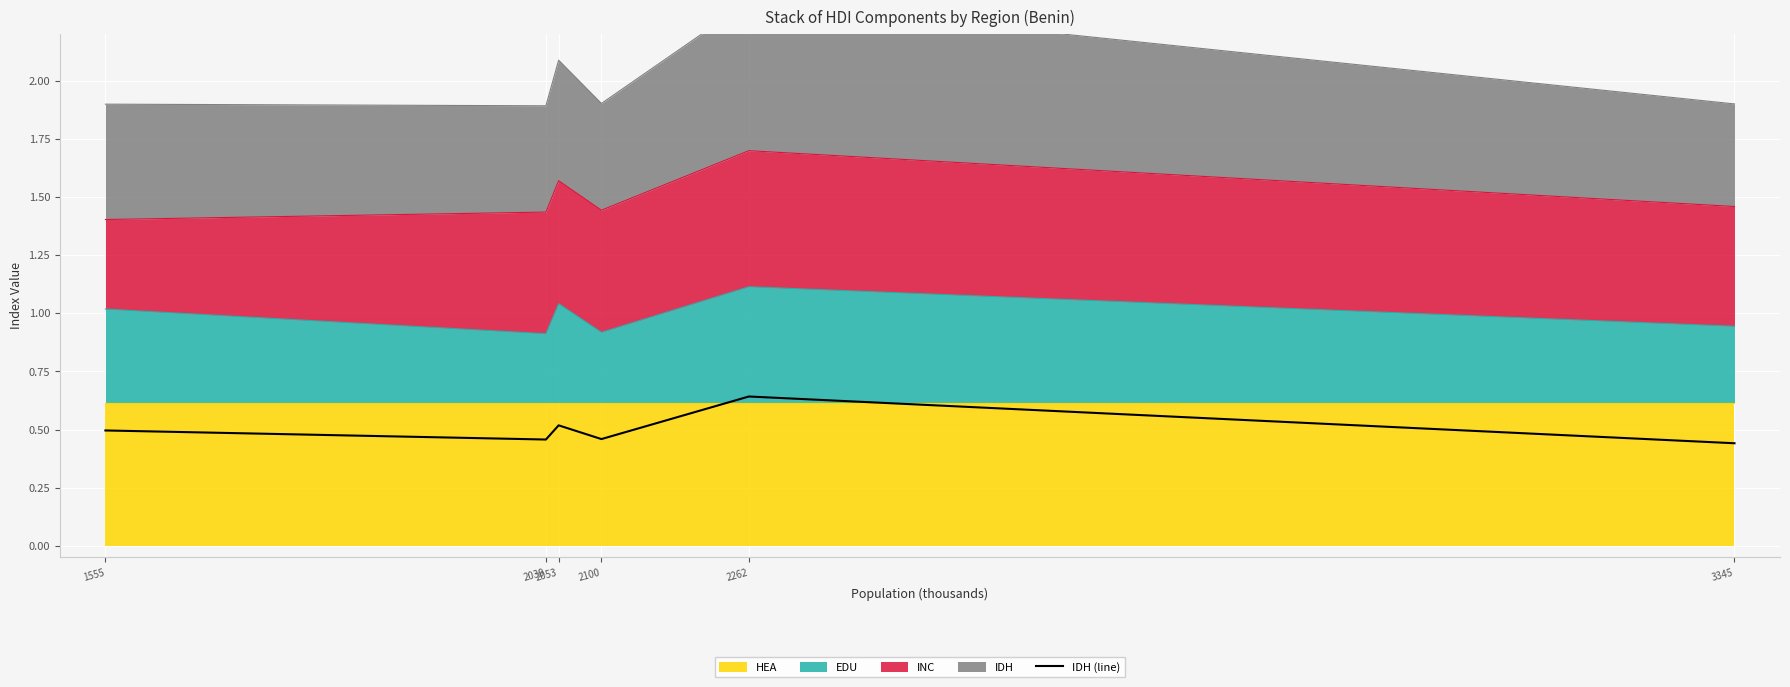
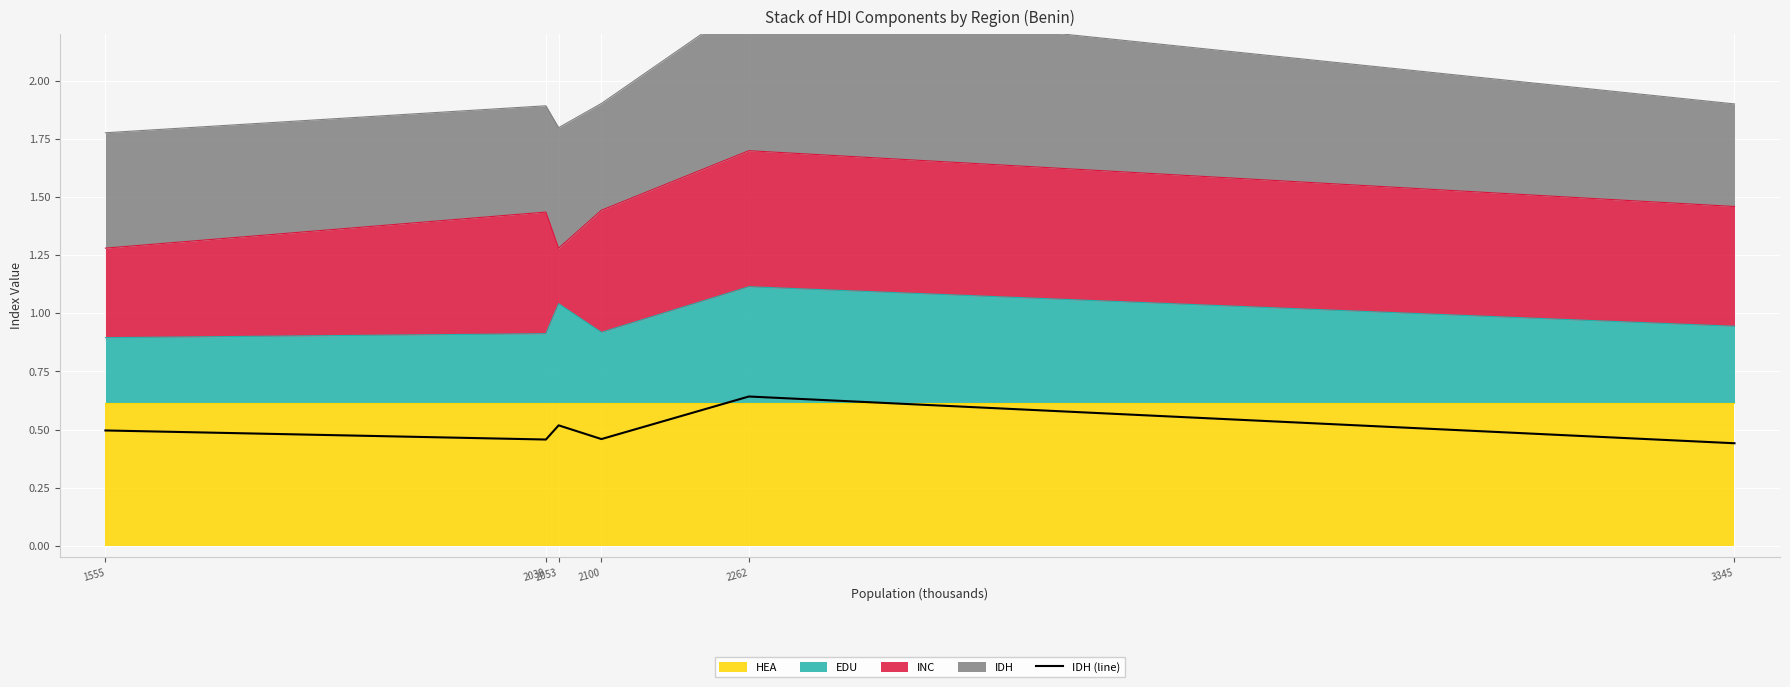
  {
    "HEA": {
      "1555": 0.62,
      "2039": 0.62,
      "2053": 0.62,
      "2100": 0.62,
      "2262": 0.62,
      "3345": 0.62
    },
    "EDU": {
-     "1555": 0.40,
+     "1555": 0.28,
      "2039": 0.30,
      "2053": 0.43,
      "2100": 0.30,
      "2262": 0.50,
      "3345": 0.33
    },
    "INC": {
      "1555": 0.39,
      "2039": 0.52,
-     "2053": 0.53,
+     "2053": 0.24,
      "2100": 0.53,
      "2262": 0.59,
      "3345": 0.52
    },
    "IDH": {
      "1555": 0.50,
      "2039": 0.46,
      "2053": 0.52,
      "2100": 0.46,
      "3345": 0.44
    },
    "IDH (line)": {
      "1555": 0.50,
      "2039": 0.46,
      "2053": 0.52,
      "2100": 0.46,
      "2262": 0.64,
      "3345": 0.44
    }
  }
